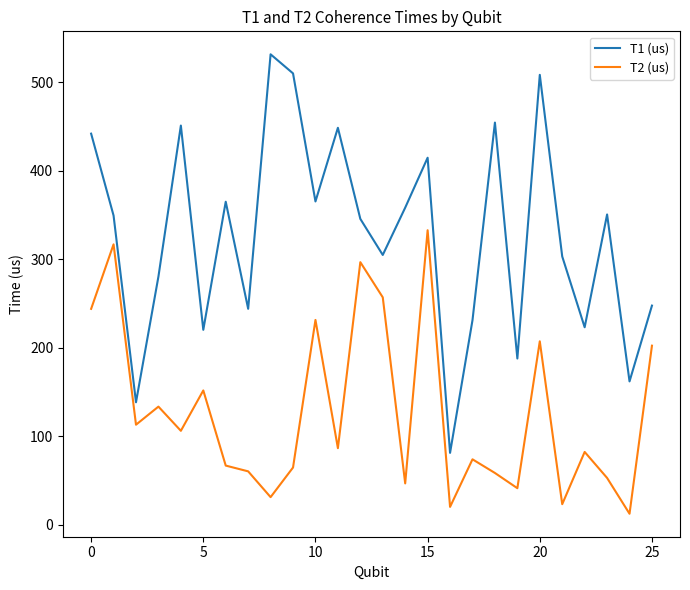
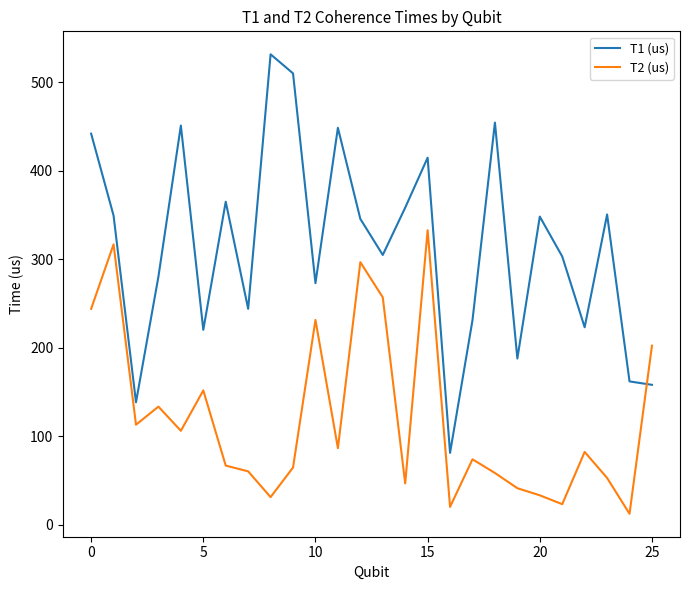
  {
    "T1 (us)": {
      "0": 440,
      "5": 220,
-     "10": 370,
+     "10": 270,
      "15": 410,
-     "20": 510,
-     "25": 250
+     "20": 350,
+     "25": 160
    },
    "T2 (us)": {
      "0": 240,
      "5": 150,
      "10": 230,
      "15": 330,
-     "20": 210,
+     "20": 30,
      "25": 200
    }
  }
